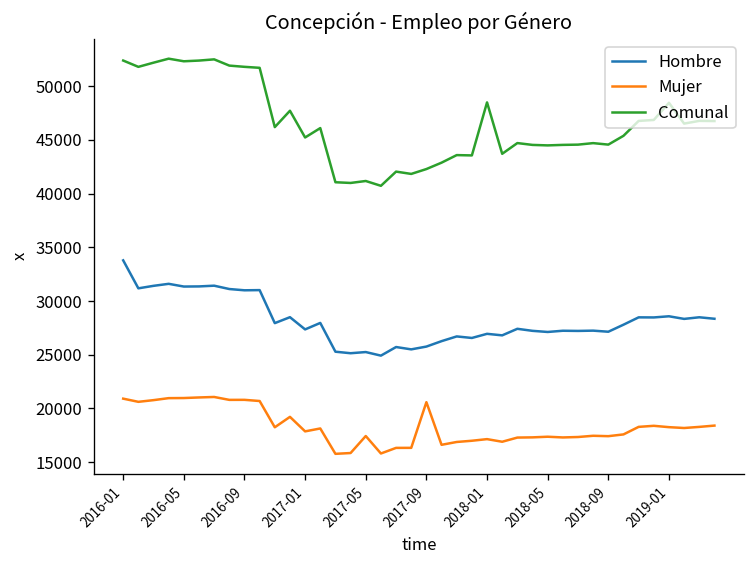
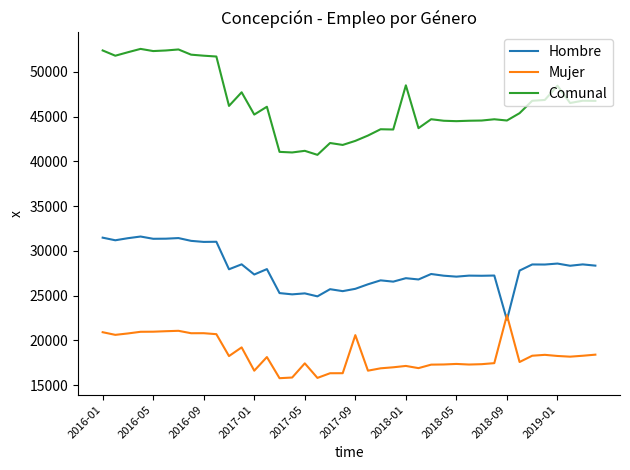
  {
    "Hombre": {
-     "2016-01": 34000,
+     "2016-01": 31000,
      "2016-05": 31000,
      "2016-09": 31000,
      "2017-01": 27000,
      "2017-05": 25000,
      "2017-09": 26000,
      "2018-01": 27000,
      "2018-05": 27000,
-     "2018-09": 27000,
+     "2018-09": 22000,
      "2019-01": 29000
    },
    "Mujer": {
      "2016-01": 21000,
      "2016-05": 21000,
      "2016-09": 21000,
-     "2017-01": 18000,
+     "2017-01": 17000,
      "2017-05": 17000,
      "2017-09": 21000,
      "2018-01": 17000,
      "2018-05": 17000,
-     "2018-09": 17000,
+     "2018-09": 23000,
      "2019-01": 18000
    },
    "Comunal": {
      "2016-01": 52000,
      "2016-05": 52000,
      "2016-09": 52000,
      "2017-01": 45000,
      "2017-05": 41000,
      "2017-09": 42000,
      "2018-01": 48000,
      "2018-05": 44000,
      "2018-09": 45000
    }
  }
